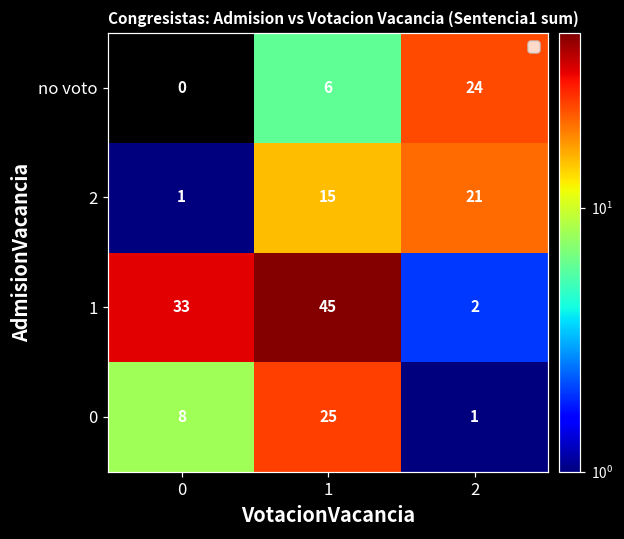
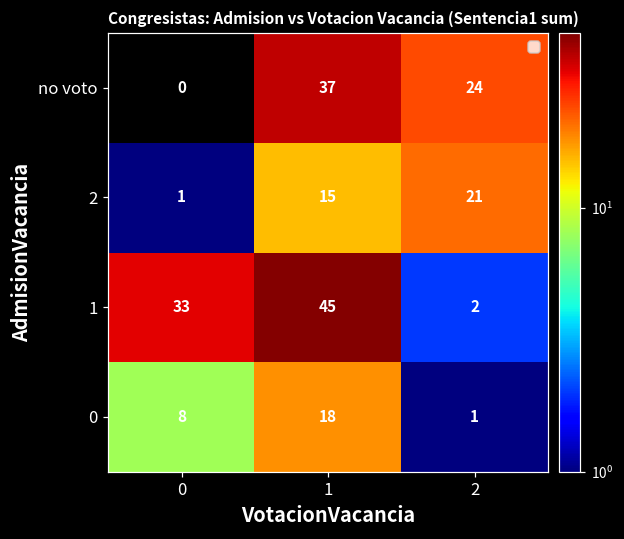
  {
    "no voto": {
      "0": 0,
-     "1": 6,
+     "1": 37,
      "2": 24
    },
    "2": {
      "0": 1,
      "1": 15,
      "2": 21
    },
    "1": {
      "0": 33,
      "1": 45,
      "2": 2
    },
    "0": {
      "0": 8,
-     "1": 25,
+     "1": 18,
      "2": 1
    }
  }
